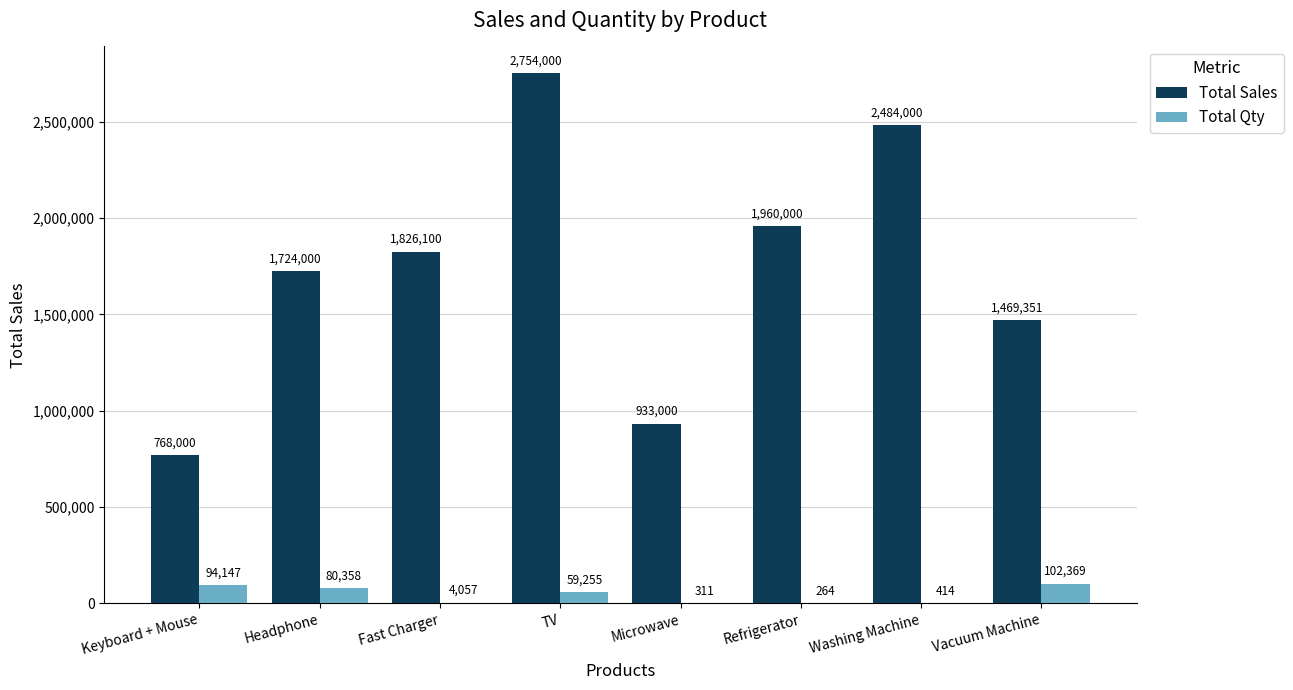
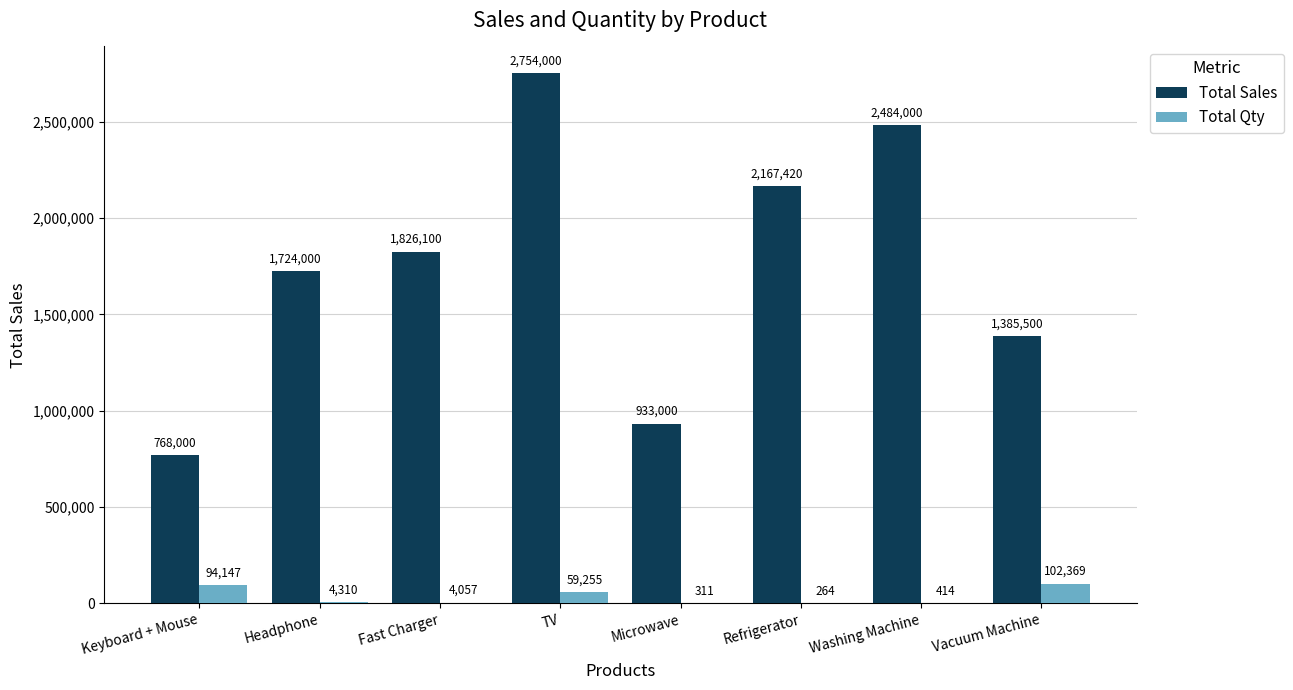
  {
    "Total Sales": {
      "Keyboard + Mouse": "768,000",
      "Headphone": "1,724,000",
      "Fast Charger": "1,826,100",
      "TV": "2,754,000",
      "Microwave": "933,000",
-     "Refrigerator": "1,960,000",
+     "Refrigerator": "2,167,420",
      "Washing Machine": "2,484,000",
-     "Vacuum Machine": "1,469,351"
+     "Vacuum Machine": "1,385,500"
    },
    "Total Qty": {
      "Keyboard + Mouse": "94,147",
-     "Headphone": "80,358",
+     "Headphone": "4,310",
      "Fast Charger": "4,057",
      "TV": "59,255",
      "Microwave": "311",
      "Refrigerator": "264",
      "Washing Machine": "414",
      "Vacuum Machine": "102,369"
    }
  }
